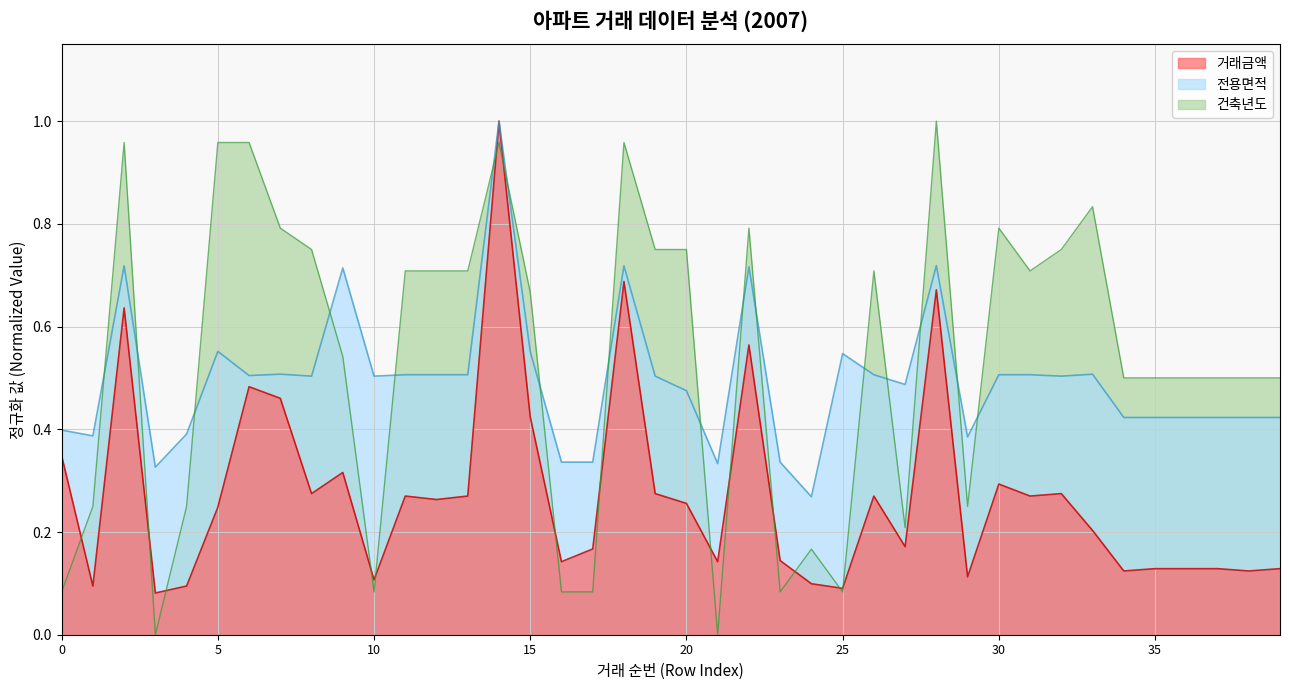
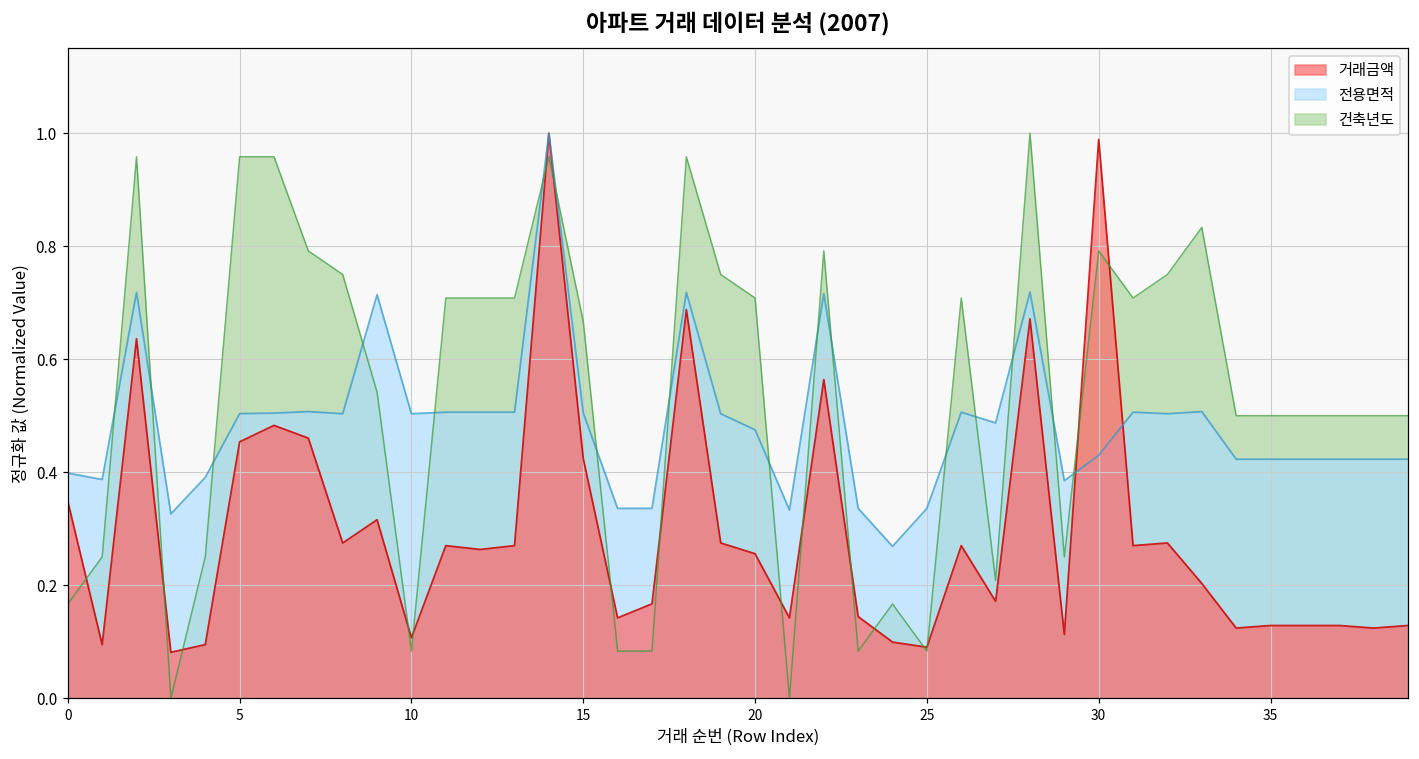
  {
    "건축년도": {
-     "0": 0.08,
+     "0": 0.17,
      "5": 0.96,
      "10": 0.08,
      "15": 0.67,
-     "20": 0.75,
+     "20": 0.71,
      "25": 0.08,
      "30": 0.79,
      "35": 0.50
    },
    "전용면적": {
      "0": 0.40,
-     "5": 0.55,
+     "5": 0.50,
      "10": 0.50,
-     "15": 0.55,
+     "15": 0.50,
      "20": 0.48,
-     "25": 0.55,
-     "30": 0.51,
+     "25": 0.34,
+     "30": 0.43,
      "35": 0.42
    },
    "거래금액": {
      "0": 0.35,
-     "5": 0.25,
+     "5": 0.45,
      "10": 0.11,
      "15": 0.42,
      "20": 0.26,
      "25": 0.09,
-     "30": 0.29,
+     "30": 0.99,
      "35": 0.13
    }
  }
